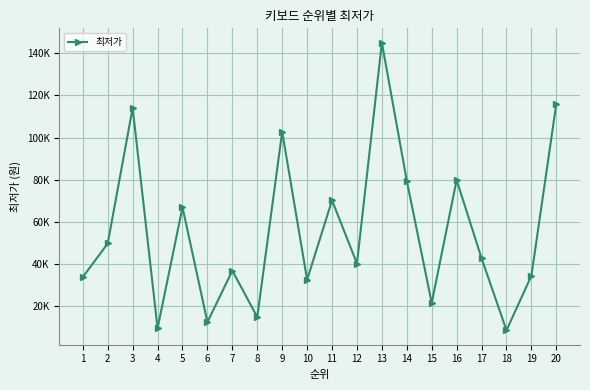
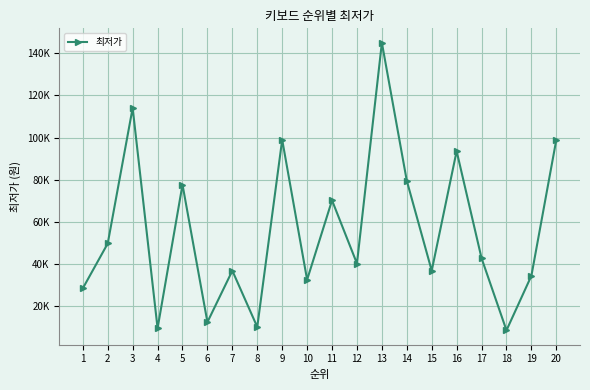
  {
-   "1": 34000,
+   "1": 29000,
    "2": 50000,
    "3": 114000,
    "4": 10000,
-   "5": 67000,
+   "5": 78000,
    "6": 13000,
    "7": 37000,
-   "8": 15000,
-   "9": 103000,
+   "8": 10000,
+   "9": 99000,
    "10": 33000,
    "11": 70000,
    "12": 40000,
    "13": 145000,
    "14": 80000,
-   "15": 22000,
-   "16": 80000,
+   "15": 37000,
+   "16": 94000,
    "17": 43000,
    "18": 9000,
    "19": 35000,
-   "20": 116000
+   "20": 99000
  }
